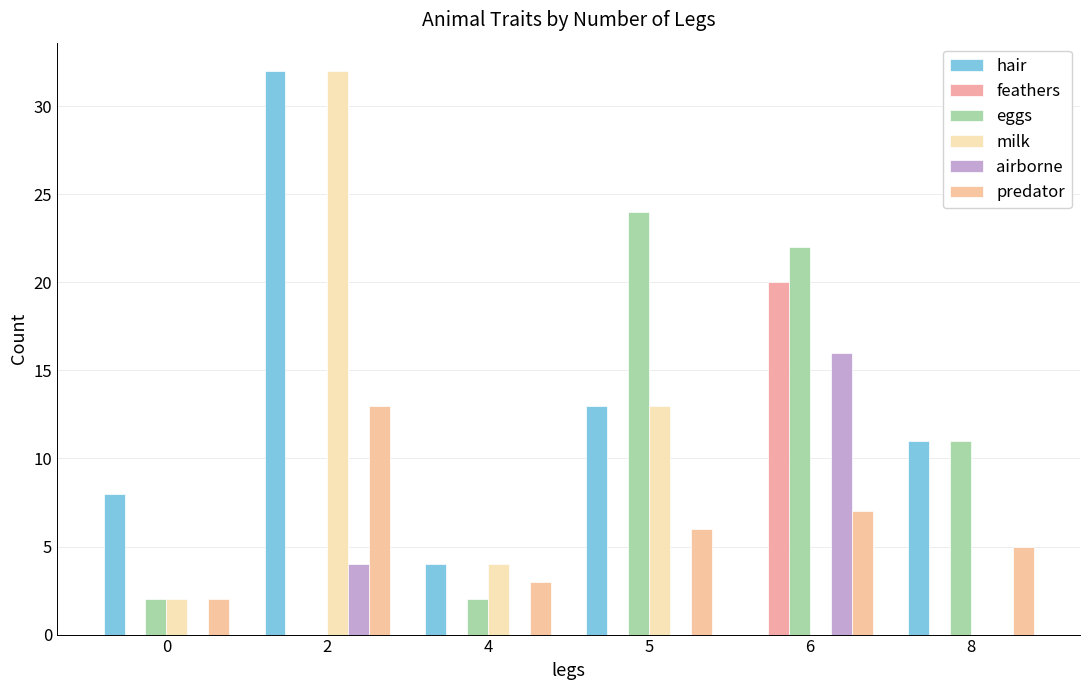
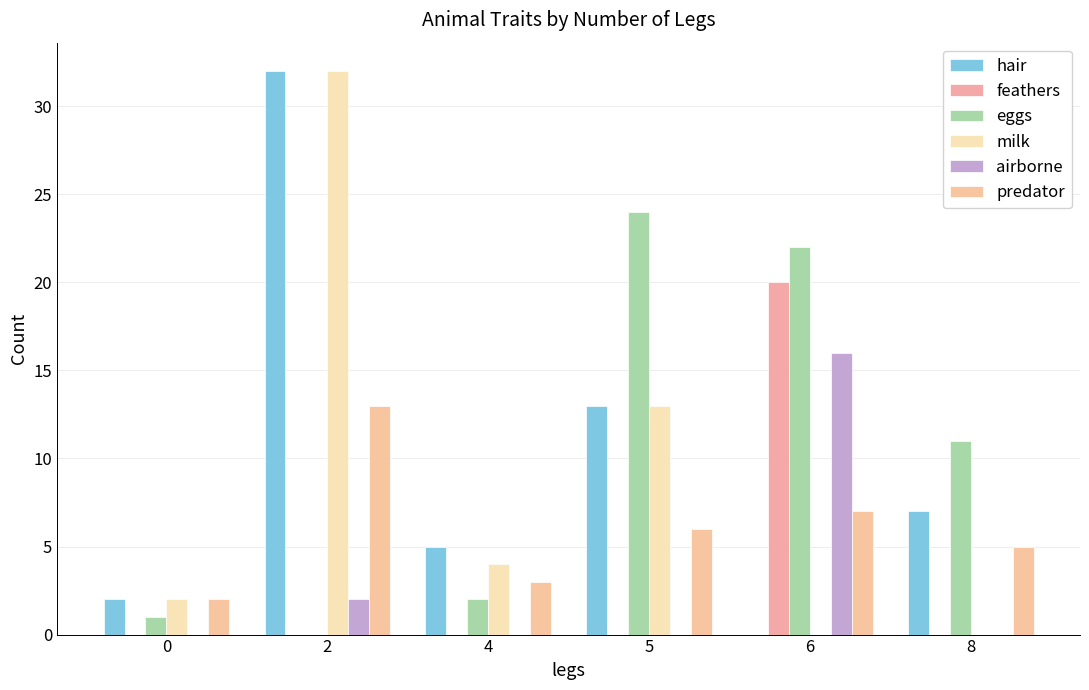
  {
    "hair": {
-     "0": 8,
+     "0": 2,
      "2": 32,
-     "4": 4,
+     "4": 5,
      "5": 13,
      "6": 0,
-     "8": 11
+     "8": 7
    },
    "eggs": {
-     "0": 2,
+     "0": 1,
      "2": 0,
      "4": 2,
      "5": 24,
      "6": 22,
      "8": 11
    },
    "airborne": {
      "0": 0,
-     "2": 4,
+     "2": 2,
      "4": 0,
      "5": 0,
      "6": 16,
      "8": 0
    }
  }
